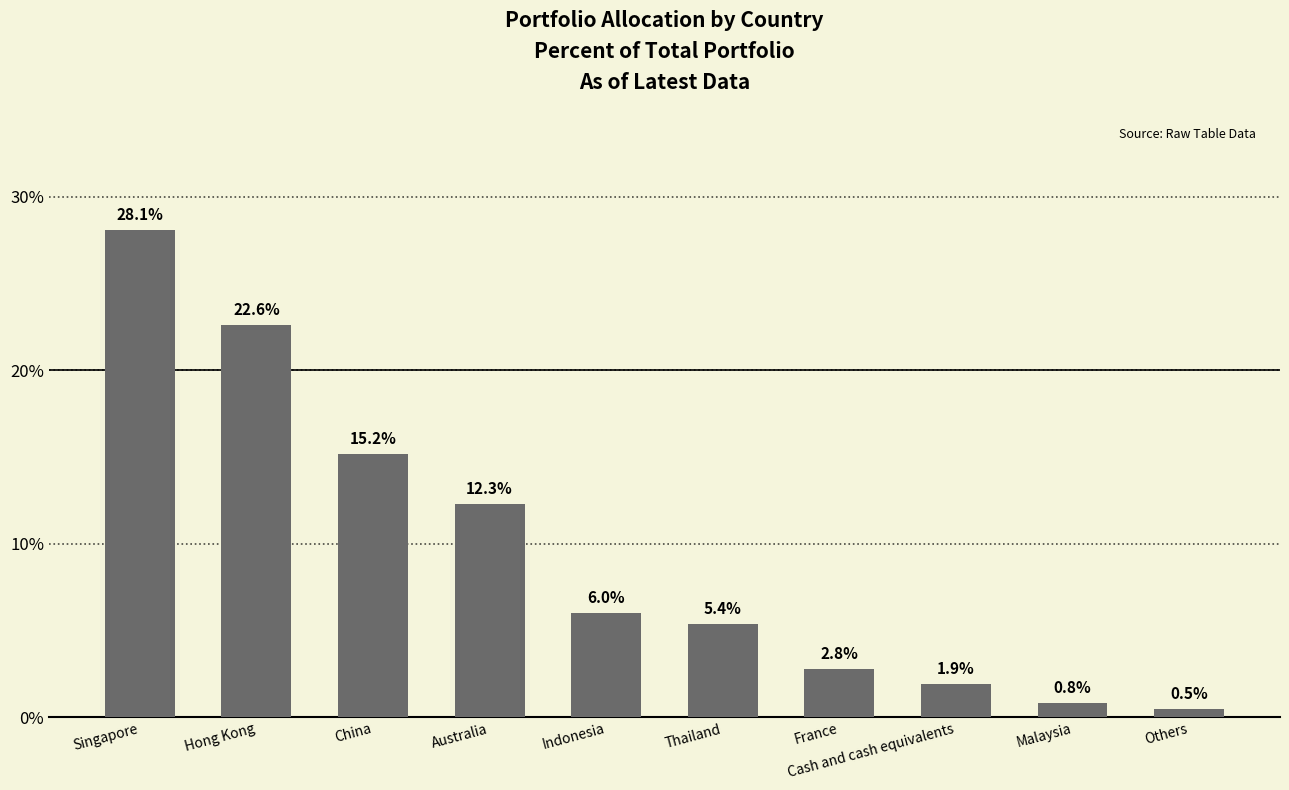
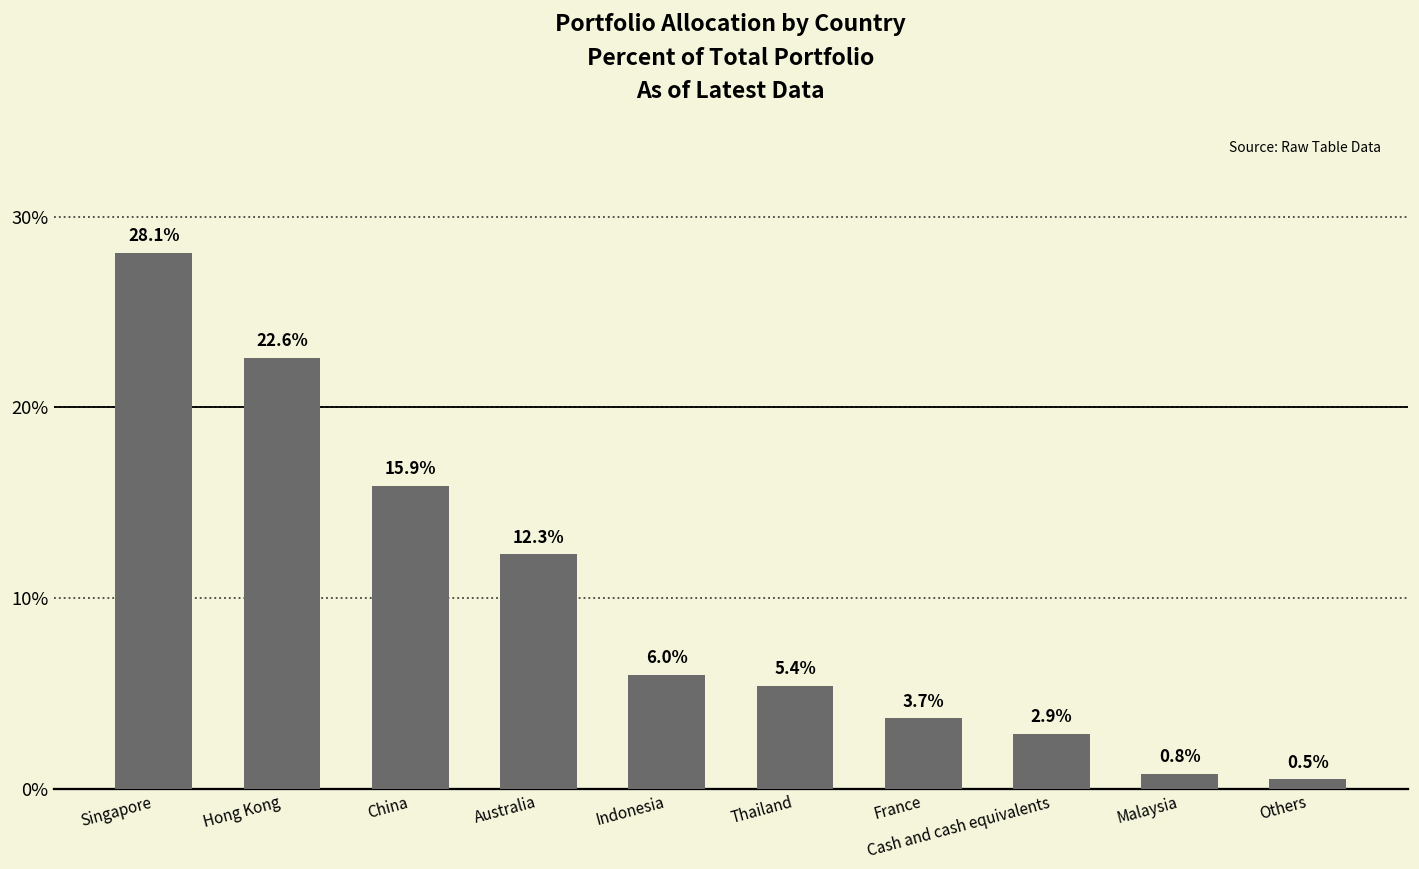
  {
    "Singapore": "28.1%",
    "Hong Kong": "22.6%",
-   "China": "15.2%",
+   "China": "15.9%",
    "Australia": "12.3%",
    "Indonesia": "6.0%",
    "Thailand": "5.4%",
-   "France": "2.8%",
-   "Cash and cash equivalents": "1.9%",
+   "France": "3.7%",
+   "Cash and cash equivalents": "2.9%",
    "Malaysia": "0.8%",
    "Others": "0.5%"
  }
